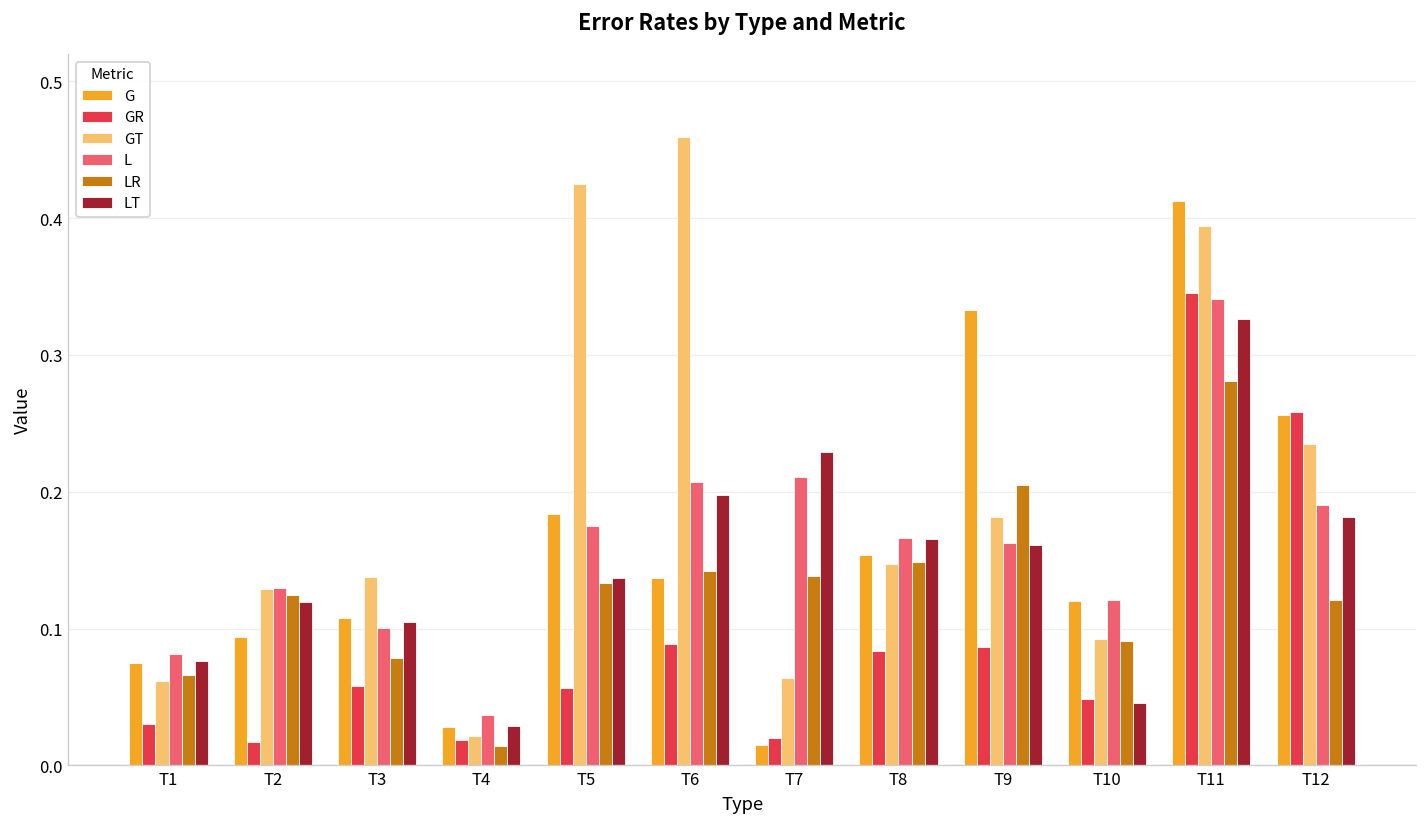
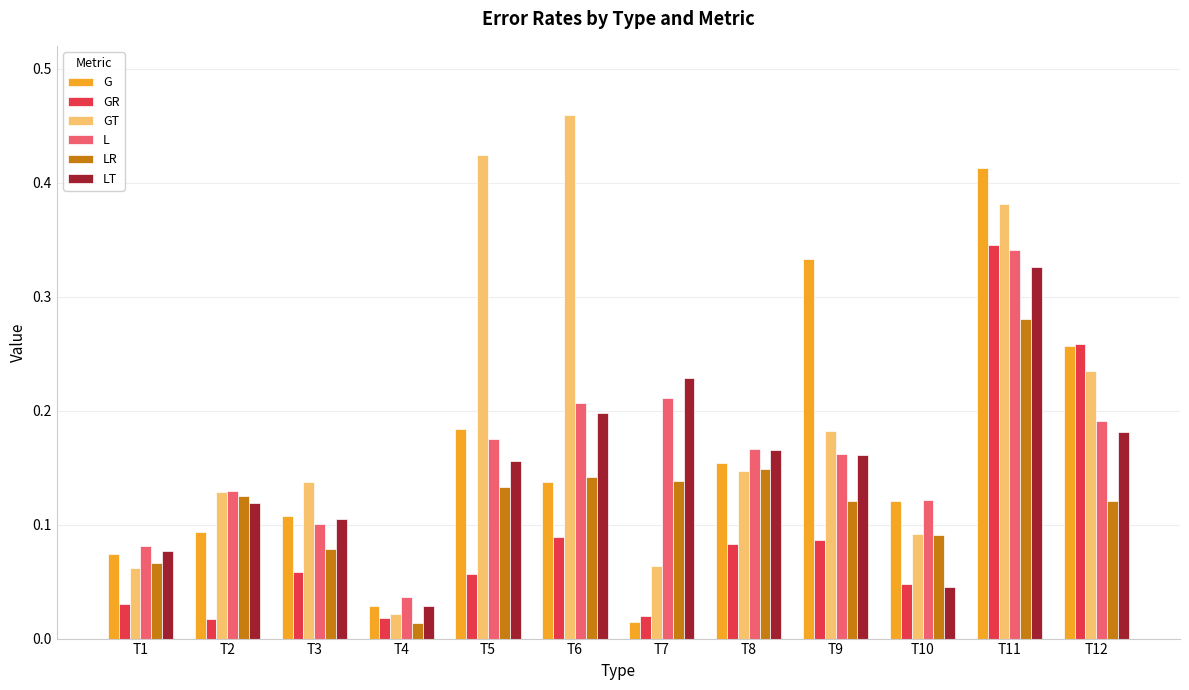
  {
    "G": {
      "T1": 0.075,
      "T2": 0.094,
      "T3": 0.108,
      "T4": 0.028,
      "T5": 0.184,
      "T6": 0.137,
      "T7": 0.015,
      "T8": 0.154,
      "T9": 0.333,
      "T10": 0.120,
      "T11": 0.413,
      "T12": 0.256
    },
    "GT": {
      "T1": 0.062,
      "T2": 0.129,
      "T3": 0.138,
      "T4": 0.021,
      "T5": 0.425,
      "T6": 0.460,
      "T7": 0.064,
      "T8": 0.147,
      "T9": 0.182,
      "T10": 0.092,
-     "T11": 0.394,
+     "T11": 0.381,
      "T12": 0.235
    },
    "LR": {
      "T1": 0.066,
      "T2": 0.125,
      "T3": 0.078,
      "T4": 0.014,
      "T5": 0.133,
      "T6": 0.142,
      "T7": 0.138,
      "T8": 0.149,
-     "T9": 0.205,
+     "T9": 0.120,
      "T10": 0.091,
      "T11": 0.281,
      "T12": 0.121
    },
    "LT": {
      "T1": 0.077,
      "T2": 0.119,
      "T3": 0.105,
      "T4": 0.029,
-     "T5": 0.137,
+     "T5": 0.156,
      "T6": 0.198,
      "T7": 0.229,
      "T8": 0.166,
      "T9": 0.161,
      "T10": 0.045,
      "T11": 0.326,
      "T12": 0.181
    }
  }
